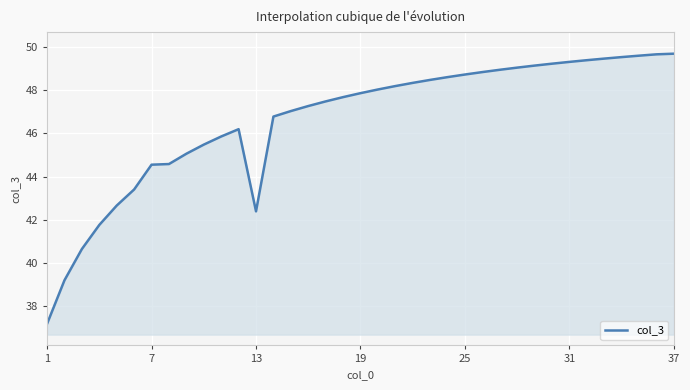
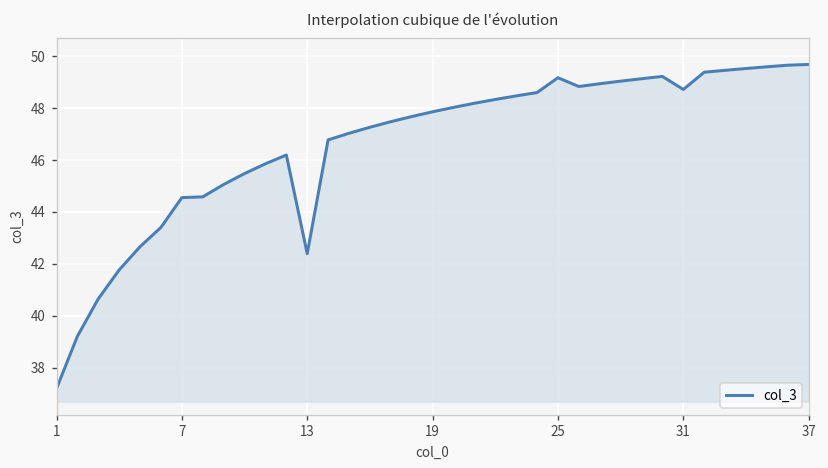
  {
    "1": 37.2,
    "7": 44.6,
    "13": 42.4,
    "19": 47.9,
-   "25": 48.7,
-   "31": 49.3,
+   "25": 49.2,
+   "31": 48.7,
    "37": 49.7
  }
